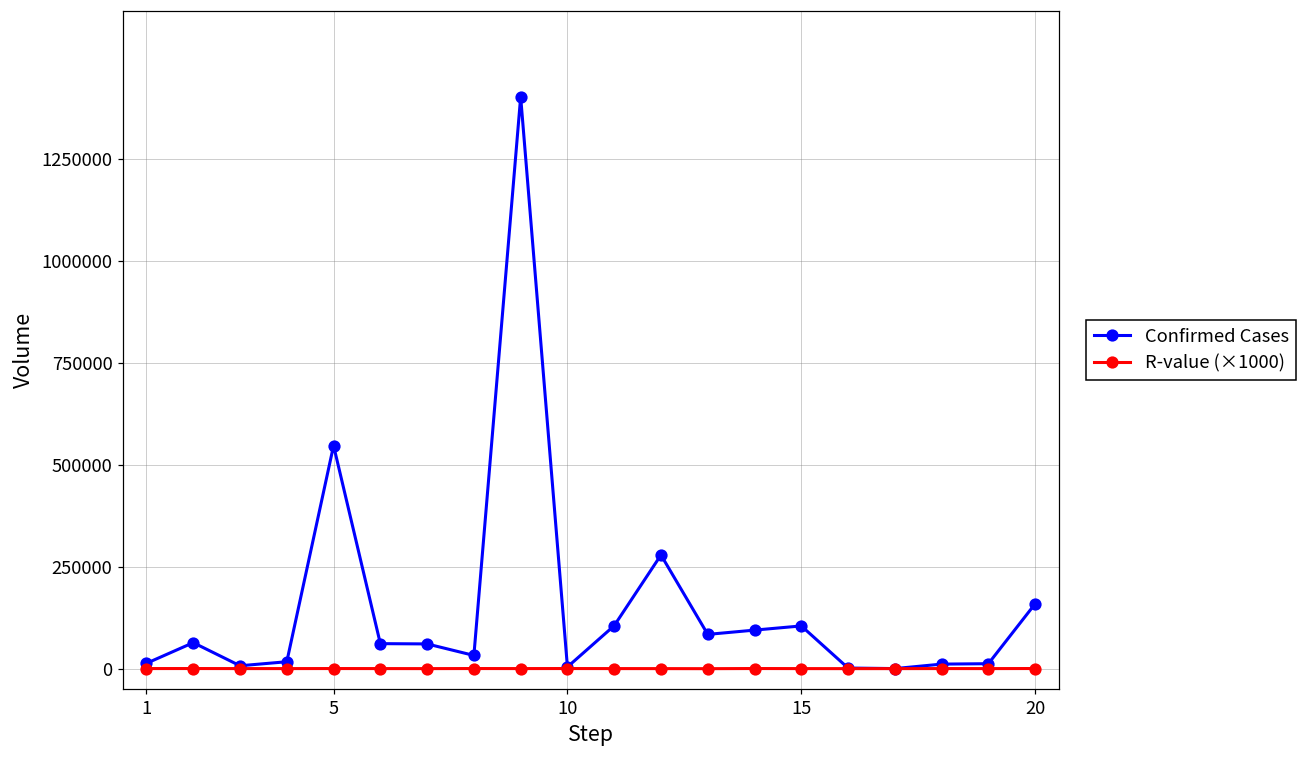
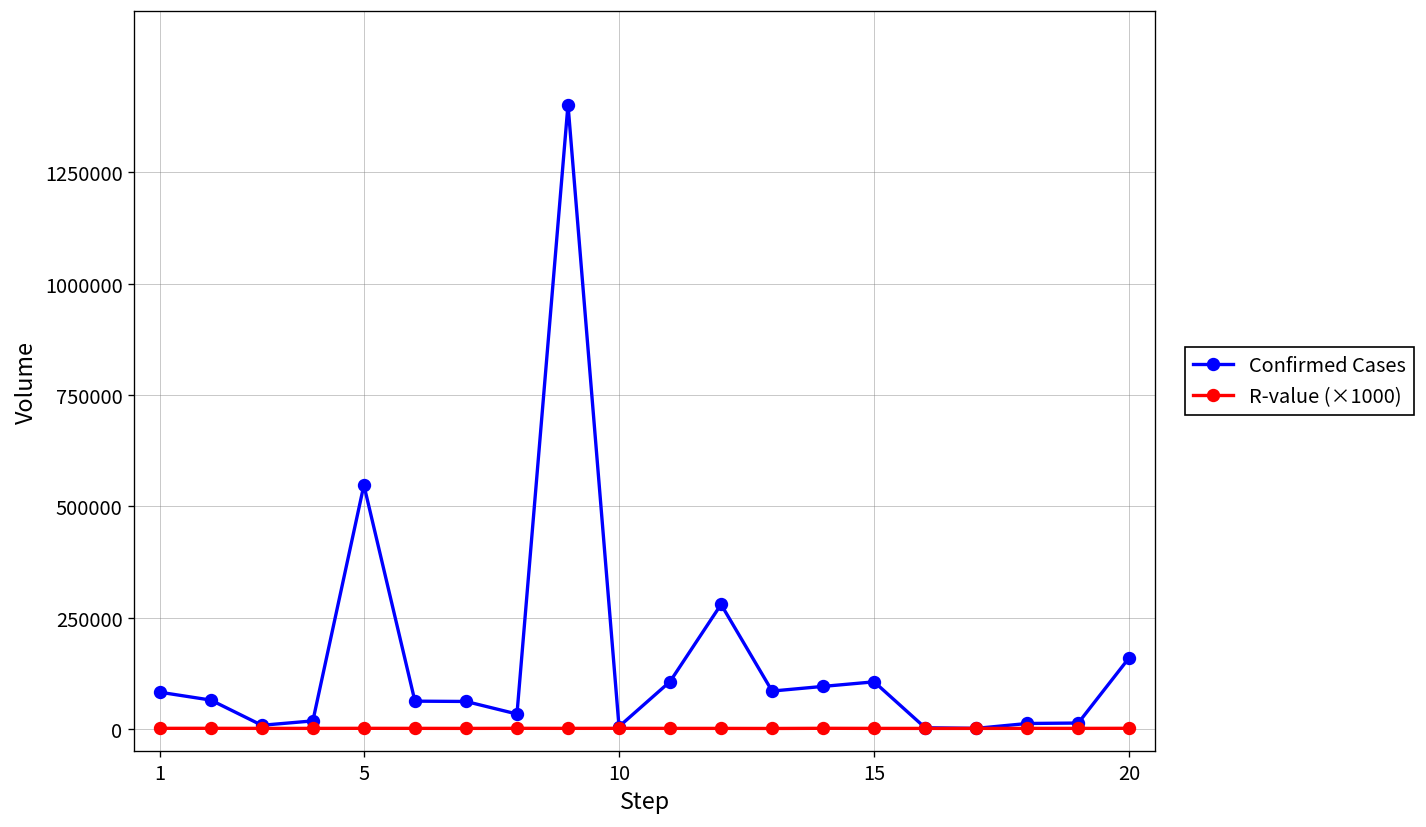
  {
    "Confirmed Cases": {
-     "1": 10000,
+     "1": 80000,
      "5": 550000,
      "15": 110000,
      "20": 160000
    },
    "R-value (×1000)": {
      "1": 0,
      "5": 0,
      "15": 0,
      "20": 0
    }
  }
